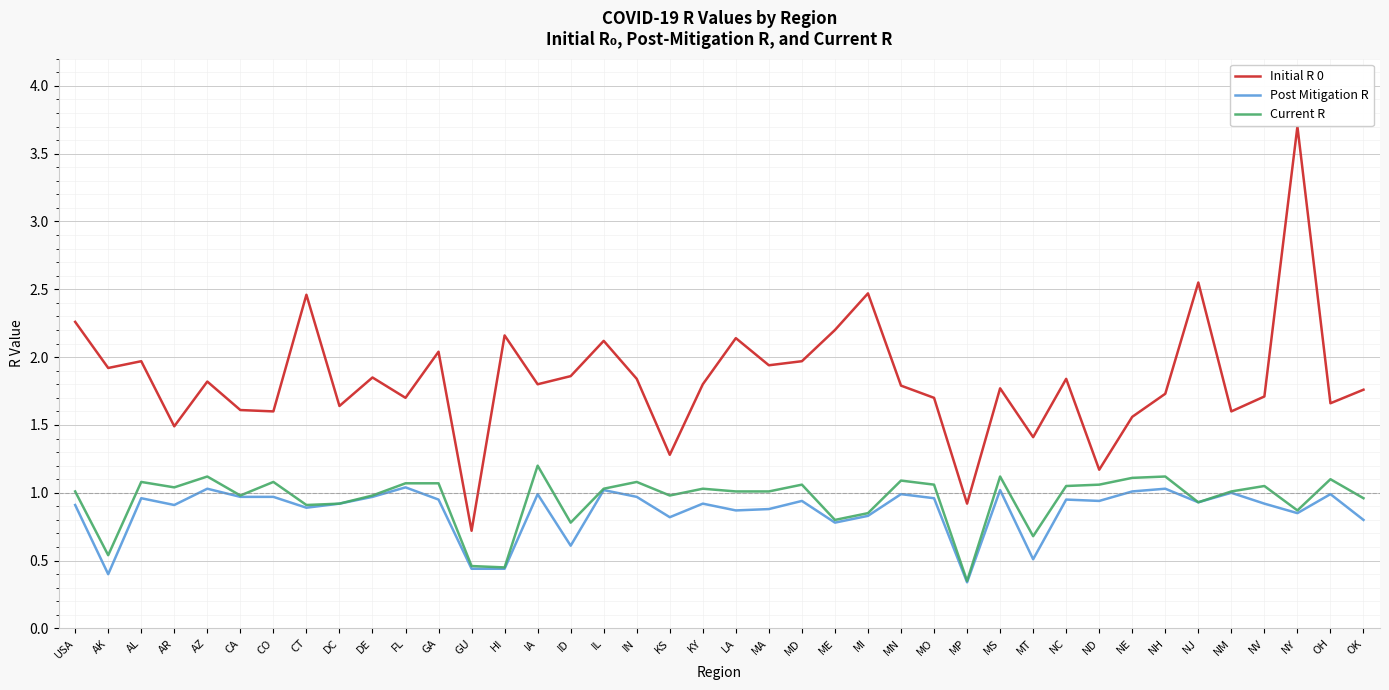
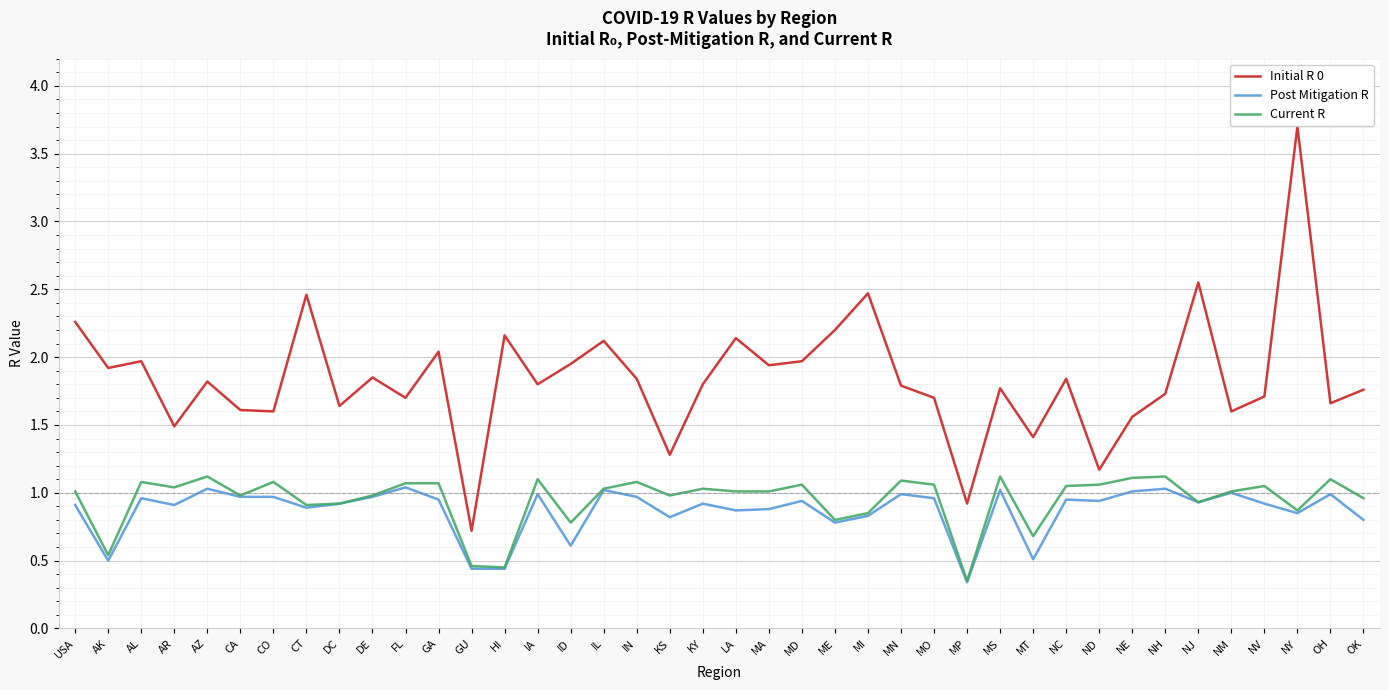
  {
    "Initial R 0": {
      "USA": 2.26,
      "AK": 1.92,
      "AL": 1.97,
      "AR": 1.49,
      "AZ": 1.82,
      "CA": 1.61,
      "CO": 1.60,
      "CT": 2.46,
      "DC": 1.64,
      "DE": 1.85,
      "FL": 1.70,
      "GA": 2.04,
      "GU": 0.72,
      "HI": 2.16,
      "IA": 1.80,
-     "ID": 1.86,
+     "ID": 1.95,
      "IL": 2.12,
      "IN": 1.84,
      "KS": 1.28,
      "KY": 1.80,
      "LA": 2.14,
      "MA": 1.94,
      "MD": 1.97,
      "ME": 2.20,
      "MI": 2.47,
      "MN": 1.79,
      "MO": 1.70,
      "MP": 0.92,
      "MS": 1.77,
      "MT": 1.41,
      "NC": 1.84,
      "ND": 1.17,
      "NE": 1.56,
      "NH": 1.73,
      "NJ": 2.55,
      "NM": 1.60,
      "NV": 1.71,
      "NY": 3.70,
      "OH": 1.66,
      "OK": 1.76
    },
    "Post Mitigation R": {
      "USA": 0.9,
-     "AK": 0.4,
+     "AK": 0.5,
      "AL": 0.96,
      "AR": 0.9,
      "AZ": 1.03,
      "CO": 0.97,
      "CT": 0.9,
      "FL": 1.04,
      "GA": 0.95,
      "GU": 0.44,
      "IA": 1.0,
      "ID": 0.6,
      "IN": 0.97,
      "KS": 0.82,
      "KY": 0.92,
      "LA": 0.87,
      "MA": 0.88,
      "MD": 0.94,
      "ME": 0.78,
      "MI": 0.83,
      "MN": 1.0,
      "MO": 0.96,
      "MS": 1.02,
      "MT": 0.5,
      "NC": 0.95,
      "ND": 0.94,
      "NE": 1.0,
      "NH": 1.03,
      "NV": 0.92,
      "NY": 0.85,
      "OH": 1.0,
      "OK": 0.8
    },
    "Current R": {
      "USA": 1.0,
      "AK": 0.54,
      "AL": 1.08,
      "AR": 1.04,
      "AZ": 1.12,
      "CO": 1.08,
      "CT": 0.9,
      "FL": 1.07,
      "GA": 1.07,
      "GU": 0.46,
-     "IA": 1.2,
+     "IA": 1.1,
      "ID": 0.78,
      "IN": 1.08,
      "KS": 0.98,
      "KY": 1.03,
      "LA": 1.0,
      "MA": 1.0,
      "MD": 1.06,
      "ME": 0.8,
      "MI": 0.85,
      "MN": 1.1,
      "MO": 1.06,
      "MS": 1.12,
      "MT": 0.68,
      "NC": 1.05,
      "ND": 1.06,
      "NE": 1.1,
      "NH": 1.12,
      "NV": 1.05,
      "NY": 0.87,
      "OH": 1.1,
      "OK": 0.96
    }
  }
